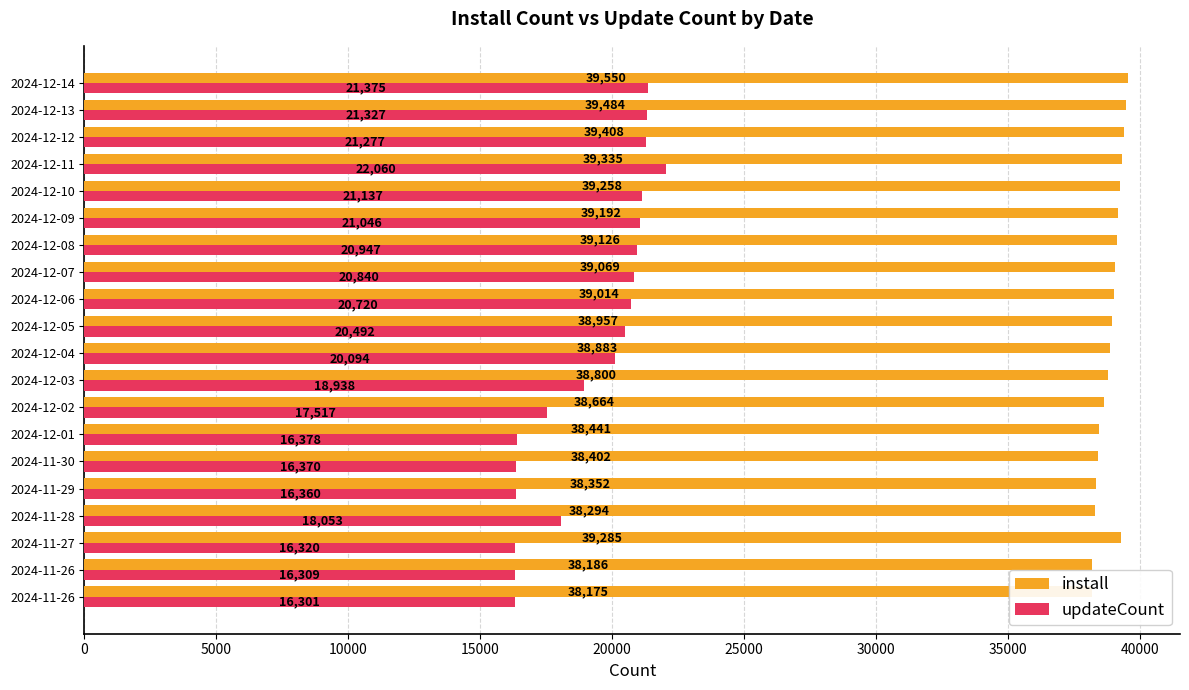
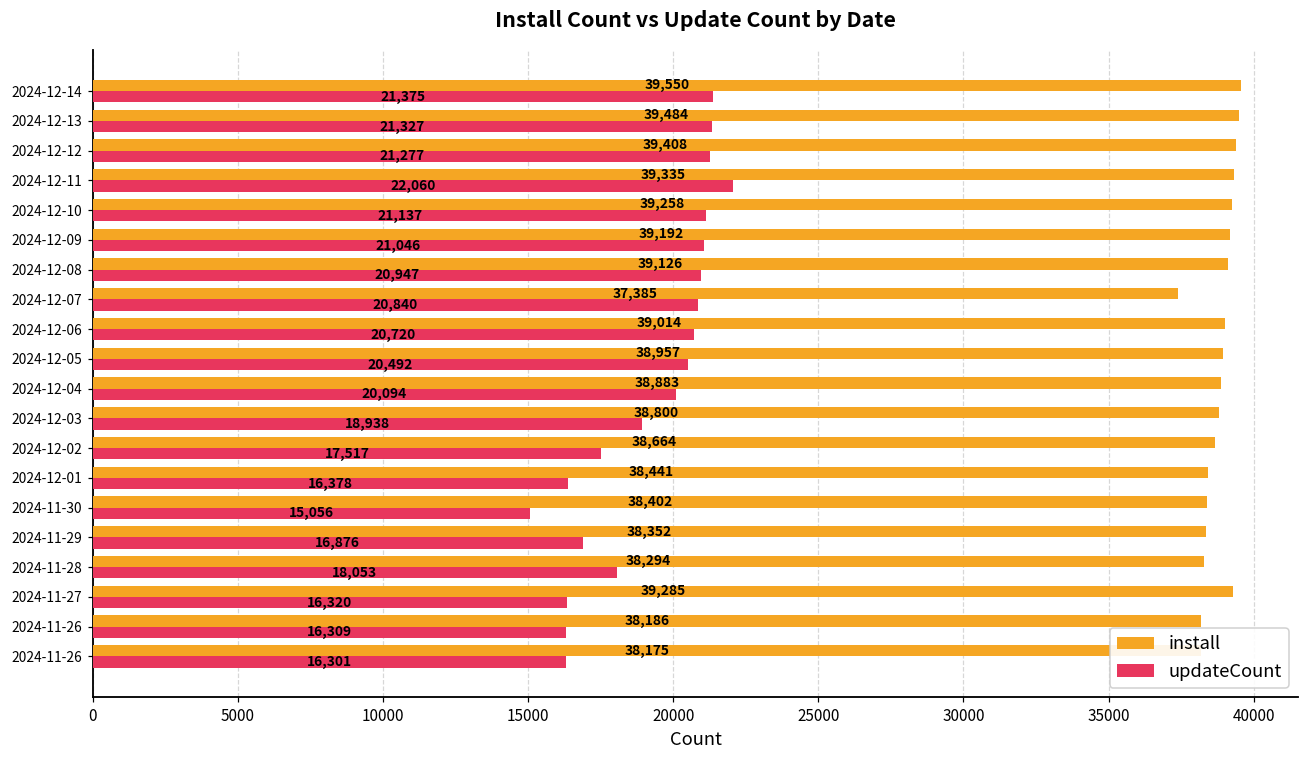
  {
    "install": {
      "2024-12-14": "39,550",
      "2024-12-13": "39,484",
      "2024-12-12": "39,408",
      "2024-12-11": "39,335",
      "2024-12-10": "39,258",
      "2024-12-09": "39,192",
      "2024-12-08": "39,126",
-     "2024-12-07": "39,069",
+     "2024-12-07": "37,385",
      "2024-12-06": "39,014",
      "2024-12-05": "38,957",
      "2024-12-04": "38,883",
      "2024-12-03": "38,800",
      "2024-12-02": "38,664",
      "2024-12-01": "38,441",
      "2024-11-30": "38,402",
      "2024-11-29": "38,352",
      "2024-11-28": "38,294",
      "2024-11-27": "39,285"
    },
    "updateCount": {
      "2024-12-14": "21,375",
      "2024-12-13": "21,327",
      "2024-12-12": "21,277",
      "2024-12-11": "22,060",
      "2024-12-10": "21,137",
      "2024-12-09": "21,046",
      "2024-12-08": "20,947",
      "2024-12-07": "20,840",
      "2024-12-06": "20,720",
      "2024-12-05": "20,492",
      "2024-12-04": "20,094",
      "2024-12-03": "18,938",
      "2024-12-02": "17,517",
      "2024-12-01": "16,378",
-     "2024-11-30": "16,370",
-     "2024-11-29": "16,360",
+     "2024-11-30": "15,056",
+     "2024-11-29": "16,876",
      "2024-11-28": "18,053",
      "2024-11-27": "16,320"
    }
  }
